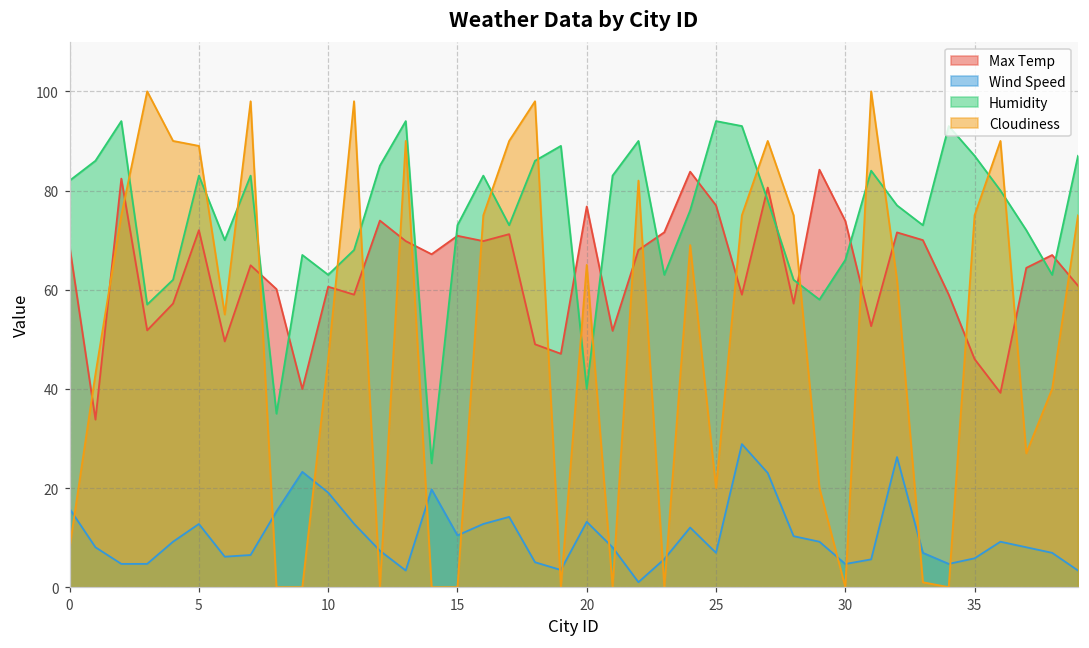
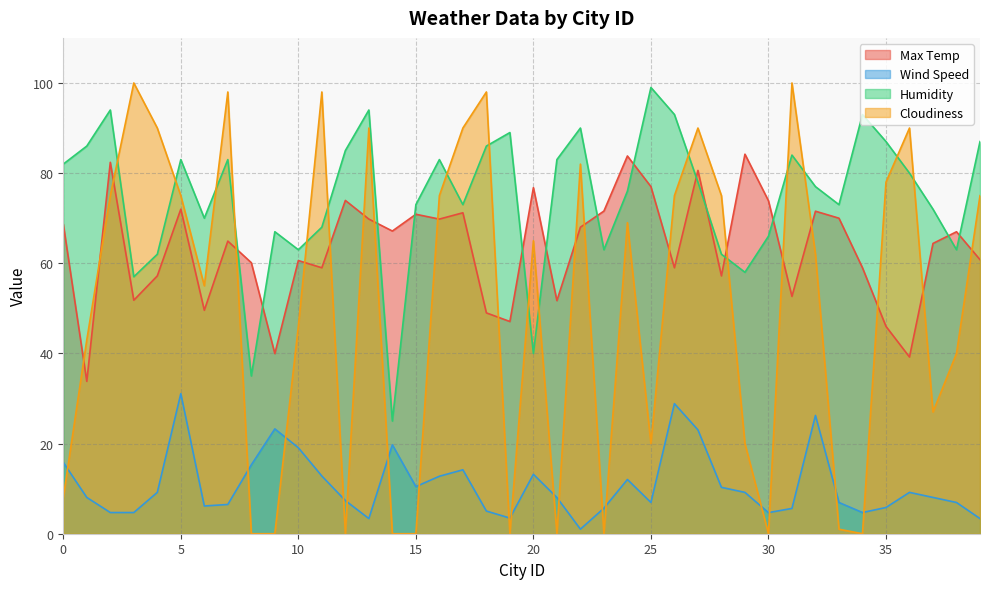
  {
    "Max Temp": {
      "0": 69,
      "5": 72,
      "10": 61,
      "15": 71,
      "20": 77,
      "25": 77,
      "30": 74,
      "35": 46
    },
    "Wind Speed": {
      "0": 16,
-     "5": 13,
+     "5": 31,
      "10": 19,
      "15": 10,
      "20": 13,
      "25": 7,
      "30": 5,
      "35": 6
    },
    "Humidity": {
      "0": 82,
      "5": 83,
      "10": 63,
      "15": 73,
      "20": 40,
-     "25": 94,
+     "25": 99,
      "30": 66,
      "35": 87
    },
    "Cloudiness": {
      "0": 8,
-     "5": 89,
+     "5": 75,
      "10": 46,
      "15": 0,
      "20": 65,
      "25": 20,
      "30": 0,
-     "35": 75
+     "35": 78
    }
  }
